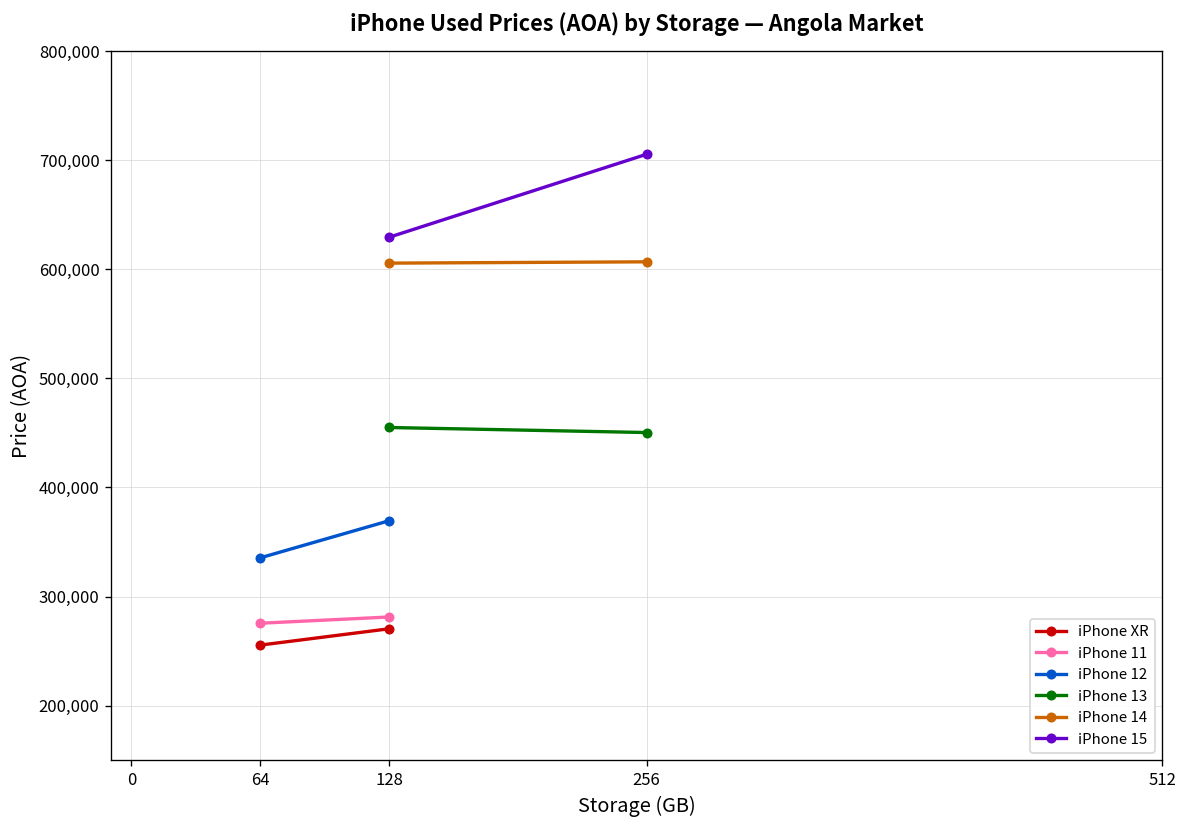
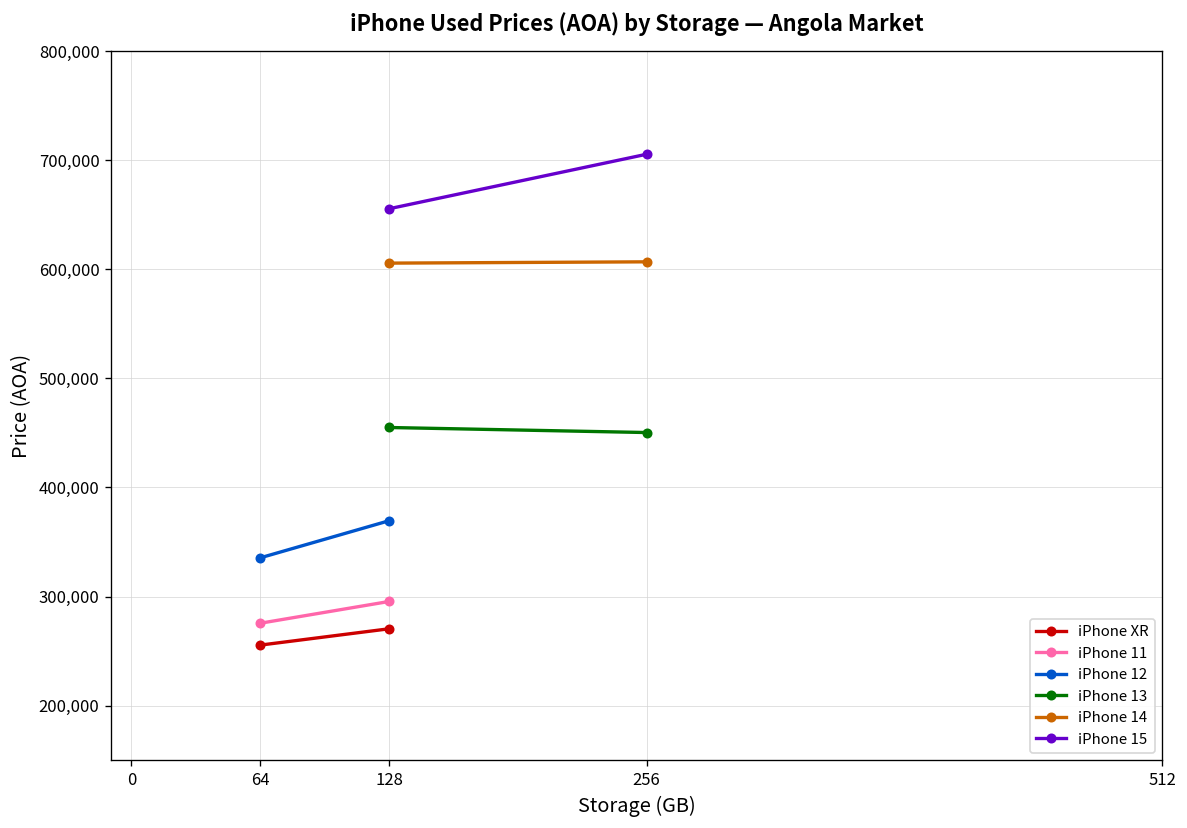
  {
    "iPhone XR": {
      "64": "260,000",
      "128": "270,000"
    },
    "iPhone 11": {
      "64": "280,000",
-     "128": "280,000"
+     "128": "300,000"
    },
    "iPhone 12": {
      "64": "340,000",
      "128": "370,000"
    },
    "iPhone 13": {
      "128": "460,000",
      "256": "450,000"
    },
    "iPhone 14": {
      "128": "610,000",
      "256": "610,000"
    },
    "iPhone 15": {
-     "128": "630,000",
+     "128": "660,000",
      "256": "710,000"
    }
  }
